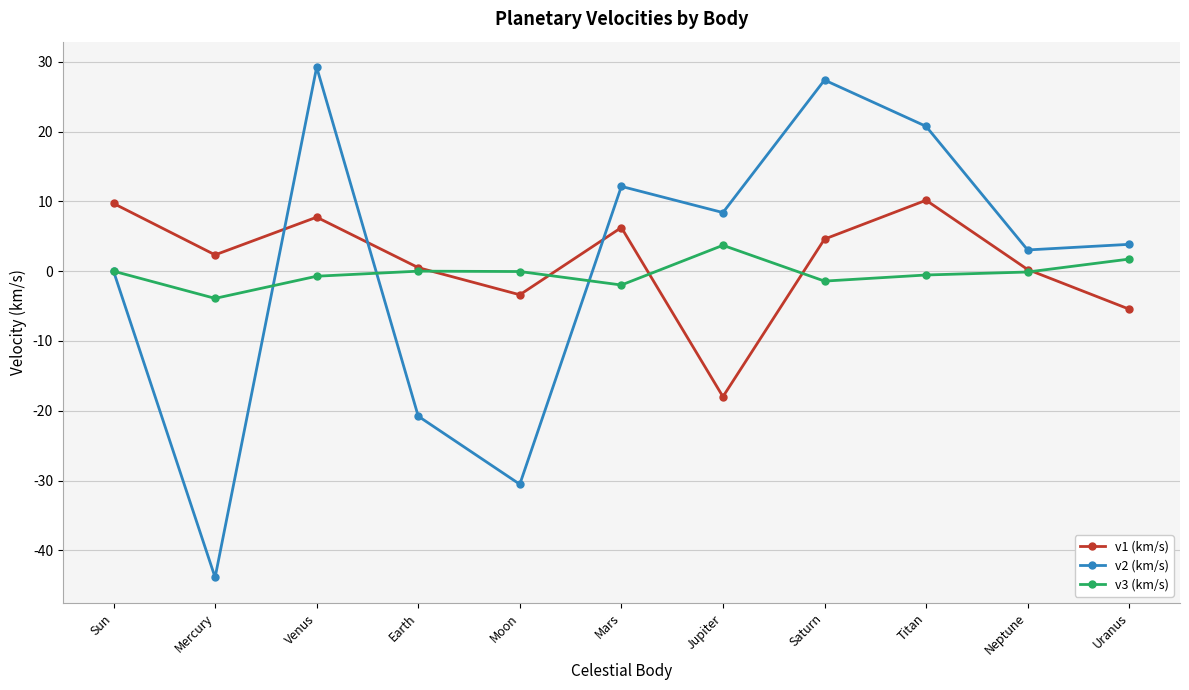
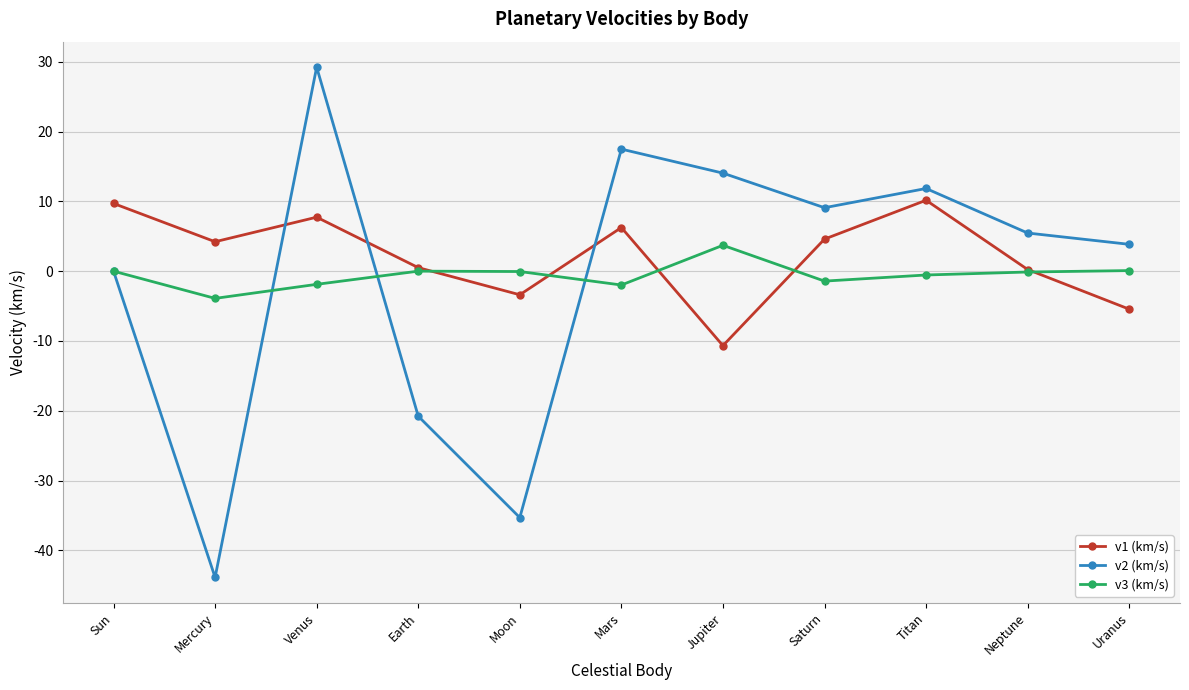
  {
    "v1 (km/s)": {
      "Sun": 10,
-     "Mercury": 2,
+     "Mercury": 4,
      "Venus": 8,
      "Earth": 1,
      "Moon": -3,
      "Mars": 6,
-     "Jupiter": -18,
+     "Jupiter": -11,
      "Saturn": 5,
      "Titan": 10,
      "Uranus": -5
    },
    "v2 (km/s)": {
      "Mercury": -44,
      "Venus": 29,
      "Earth": -21,
-     "Moon": -31,
-     "Mars": 12,
-     "Jupiter": 8,
-     "Saturn": 27,
-     "Titan": 21,
-     "Neptune": 3,
+     "Moon": -35,
+     "Mars": 17,
+     "Jupiter": 14,
+     "Saturn": 9,
+     "Titan": 12,
+     "Neptune": 5,
      "Uranus": 4
    },
    "v3 (km/s)": {
      "Mercury": -4,
-     "Venus": -1,
+     "Venus": -2,
      "Earth": 0,
      "Moon": 0,
      "Mars": -2,
      "Jupiter": 4,
      "Saturn": -1,
      "Titan": -1,
-     "Uranus": 2
+     "Uranus": 0
    }
  }
